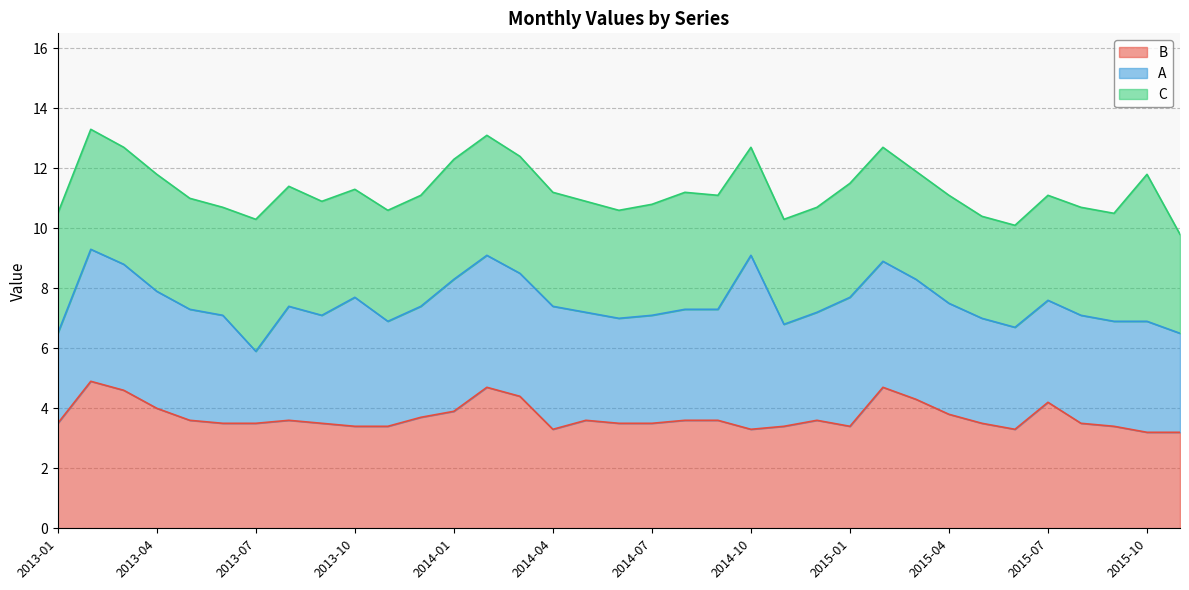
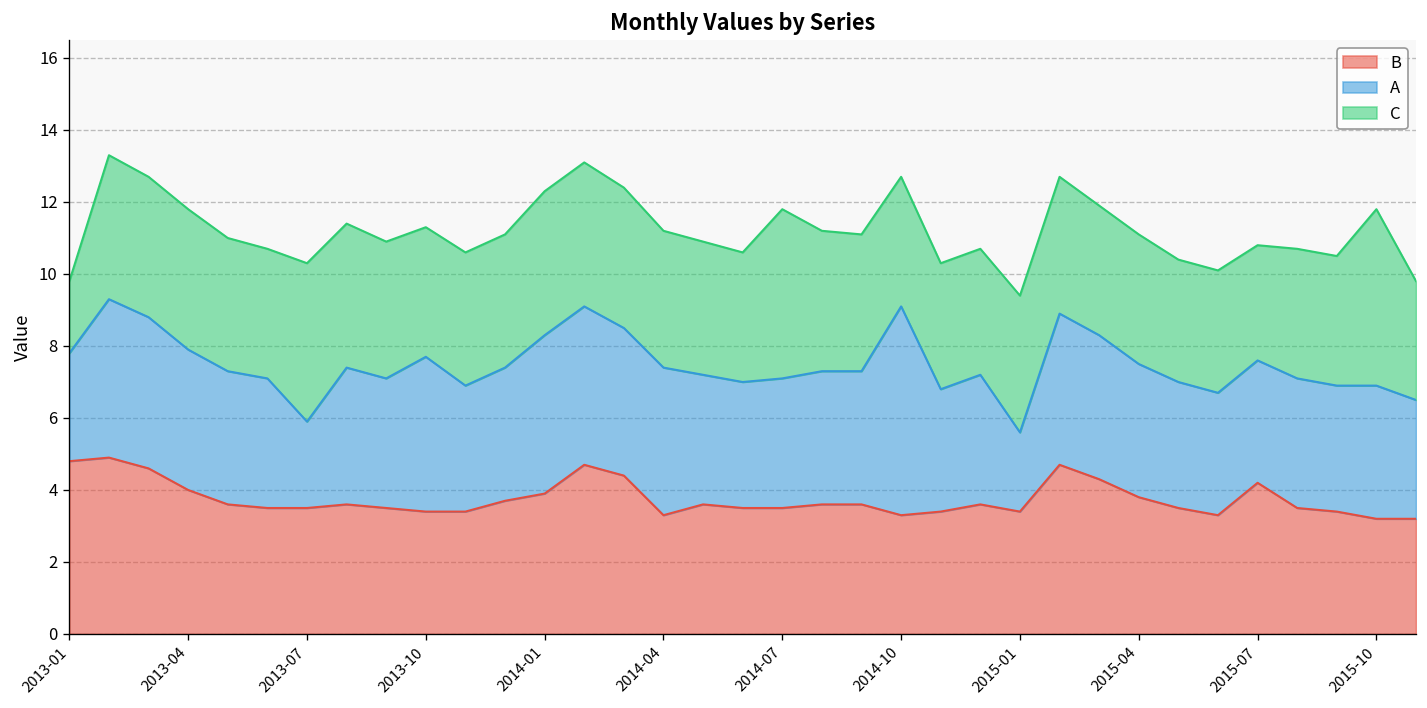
  {
    "B": {
-     "2013-01": 3.5,
+     "2013-01": 4.8,
      "2013-04": 4.0,
      "2013-07": 3.5,
      "2013-10": 3.4,
      "2014-01": 3.9,
      "2014-04": 3.3,
      "2014-07": 3.5,
      "2014-10": 3.3,
      "2015-01": 3.4,
      "2015-04": 3.8,
      "2015-07": 4.2,
      "2015-10": 3.2
    },
    "A": {
      "2013-01": 3.0,
      "2013-04": 3.9,
      "2013-07": 2.4,
      "2013-10": 4.3,
      "2014-01": 4.4,
      "2014-04": 4.1,
      "2014-07": 3.6,
      "2014-10": 5.8,
-     "2015-01": 4.3,
+     "2015-01": 2.2,
      "2015-04": 3.7,
      "2015-07": 3.4,
      "2015-10": 3.7
    },
    "C": {
-     "2013-01": 4,
+     "2013-01": 2,
      "2013-04": 3.9,
      "2013-07": 4.4,
      "2013-10": 3.6,
      "2014-01": 4.0,
      "2014-04": 3.8,
-     "2014-07": 3.7,
+     "2014-07": 4.7,
      "2014-10": 3.6,
      "2015-01": 3.8,
      "2015-04": 3.6,
-     "2015-07": 3.5,
+     "2015-07": 3.2,
      "2015-10": 4.9
    }
  }
